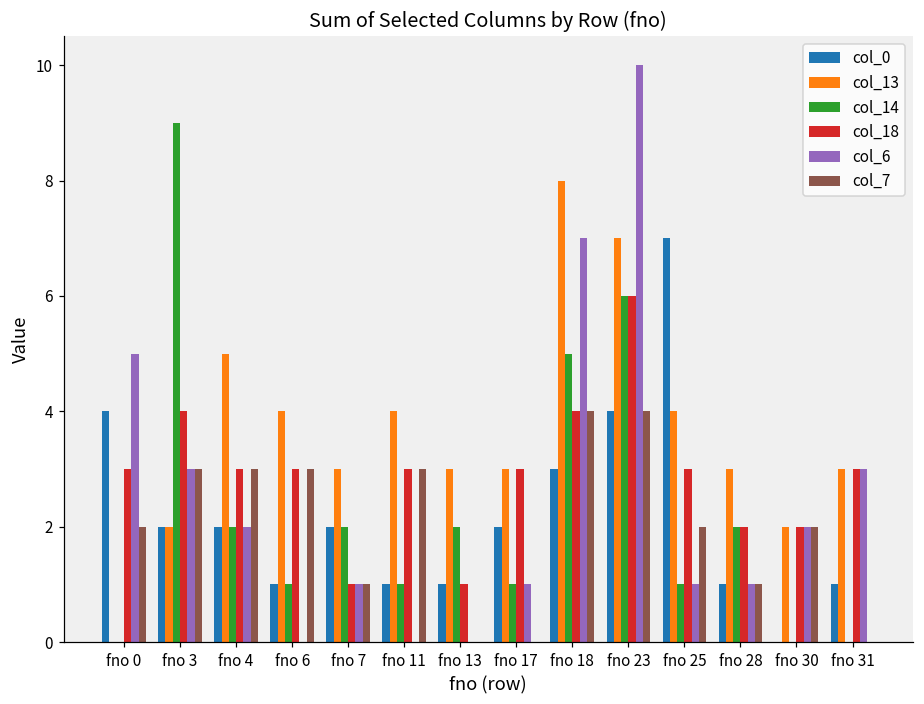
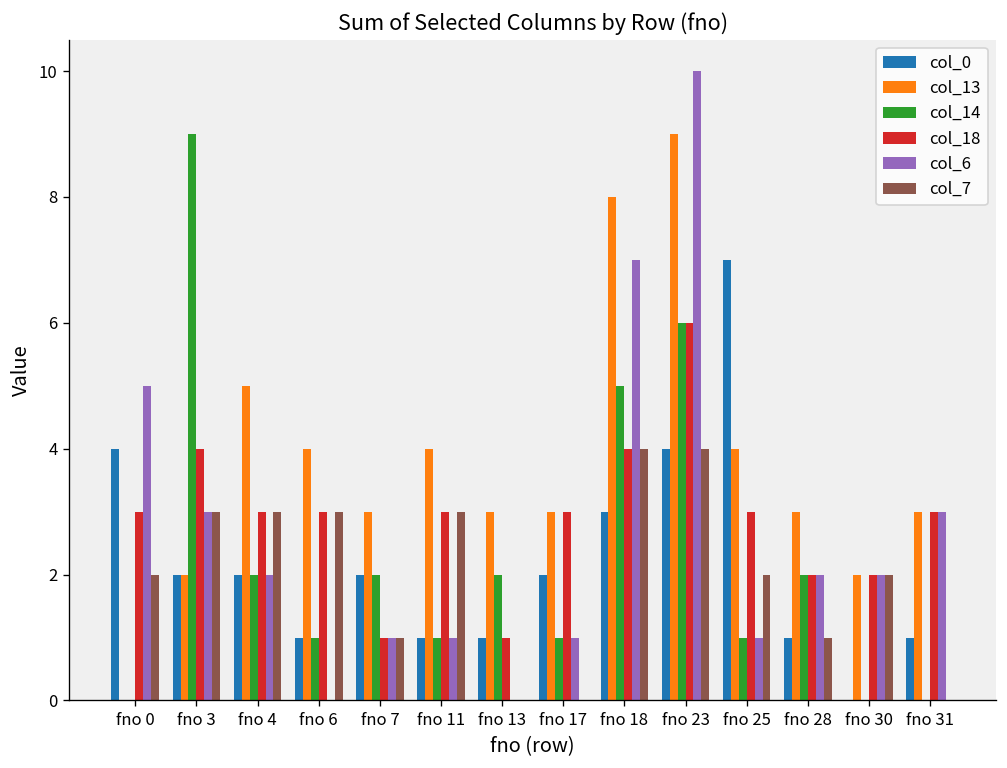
  {
    "col_0": {
      "fno 0": 4,
      "fno 3": 2,
      "fno 4": 2,
      "fno 6": 1,
      "fno 7": 2,
      "fno 11": 1,
      "fno 13": 1,
      "fno 17": 2,
      "fno 18": 3,
      "fno 23": 4,
      "fno 25": 7,
      "fno 28": 1,
      "fno 30": 0,
      "fno 31": 1
    },
    "col_13": {
      "fno 0": 0,
      "fno 3": 2,
      "fno 4": 5,
      "fno 6": 4,
      "fno 7": 3,
      "fno 11": 4,
      "fno 13": 3,
      "fno 17": 3,
      "fno 18": 8,
-     "fno 23": 7,
+     "fno 23": 9,
      "fno 25": 4,
      "fno 28": 3,
      "fno 30": 2,
      "fno 31": 3
    },
    "col_14": {
      "fno 0": 0,
      "fno 3": 9,
      "fno 4": 2,
      "fno 6": 1,
      "fno 7": 2,
      "fno 11": 1,
      "fno 13": 2,
      "fno 17": 1,
      "fno 18": 5,
      "fno 23": 6,
      "fno 25": 1,
      "fno 28": 2,
      "fno 30": 0,
      "fno 31": 0
    },
    "col_18": {
      "fno 0": 3,
      "fno 3": 4,
      "fno 4": 3,
      "fno 6": 3,
      "fno 7": 1,
      "fno 11": 3,
      "fno 13": 1,
      "fno 17": 3,
      "fno 18": 4,
      "fno 23": 6,
      "fno 25": 3,
      "fno 28": 2,
      "fno 30": 2,
      "fno 31": 3
    },
    "col_6": {
      "fno 0": 5,
      "fno 3": 3,
      "fno 4": 2,
      "fno 6": 0,
      "fno 7": 1,
-     "fno 11": 0,
+     "fno 11": 1,
      "fno 13": 0,
      "fno 17": 1,
      "fno 18": 7,
      "fno 23": 10,
      "fno 25": 1,
-     "fno 28": 1,
+     "fno 28": 2,
      "fno 30": 2,
      "fno 31": 3
    },
    "col_7": {
      "fno 0": 2,
      "fno 3": 3,
      "fno 4": 3,
      "fno 6": 3,
      "fno 7": 1,
      "fno 11": 3,
      "fno 13": 0,
      "fno 17": 0,
      "fno 18": 4,
      "fno 23": 4,
      "fno 25": 2,
      "fno 28": 1,
      "fno 30": 2,
      "fno 31": 0
    }
  }
